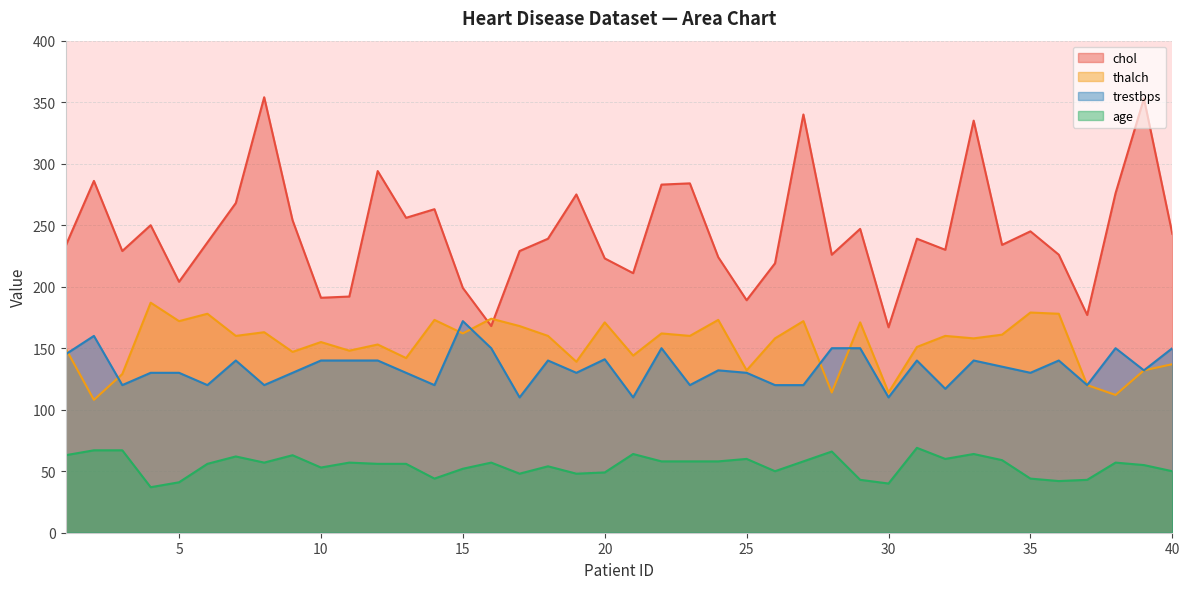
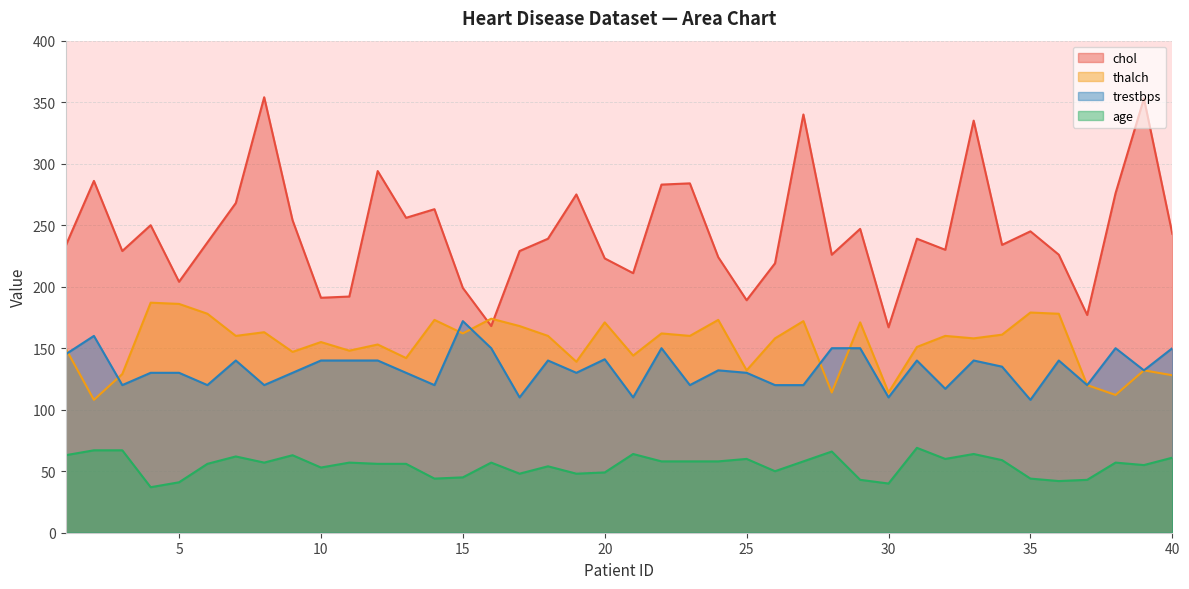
  {
    "chol": {
      "5": 204,
      "10": 191,
      "15": 199,
      "20": 223,
      "25": 189,
      "30": 167,
      "35": 245,
      "40": 243
    },
    "thalch": {
-     "5": 172,
+     "5": 186,
      "10": 155,
      "15": 162,
      "20": 171,
      "30": 114,
      "35": 179,
-     "40": 137
+     "40": 128
    },
    "trestbps": {
      "5": 130,
      "10": 140,
      "15": 172,
      "20": 141,
      "30": 110,
-     "35": 130,
+     "35": 108,
      "40": 150
    },
    "age": {
      "5": 41,
      "10": 53,
-     "15": 52,
+     "15": 45,
      "20": 49,
      "25": 60,
      "30": 40,
      "35": 44,
-     "40": 50
+     "40": 61
    }
  }
